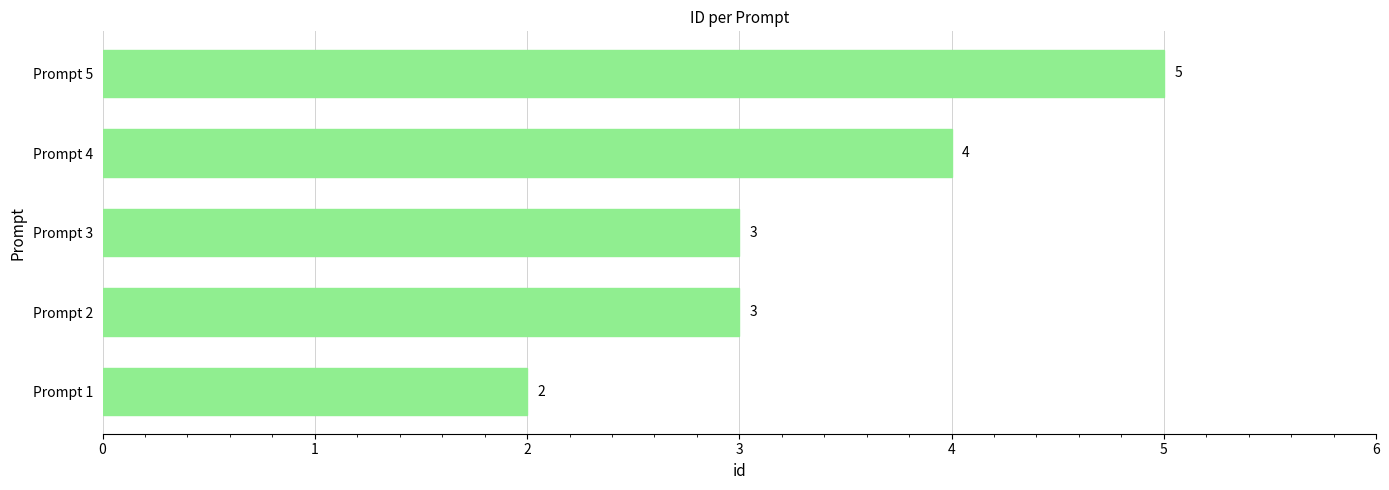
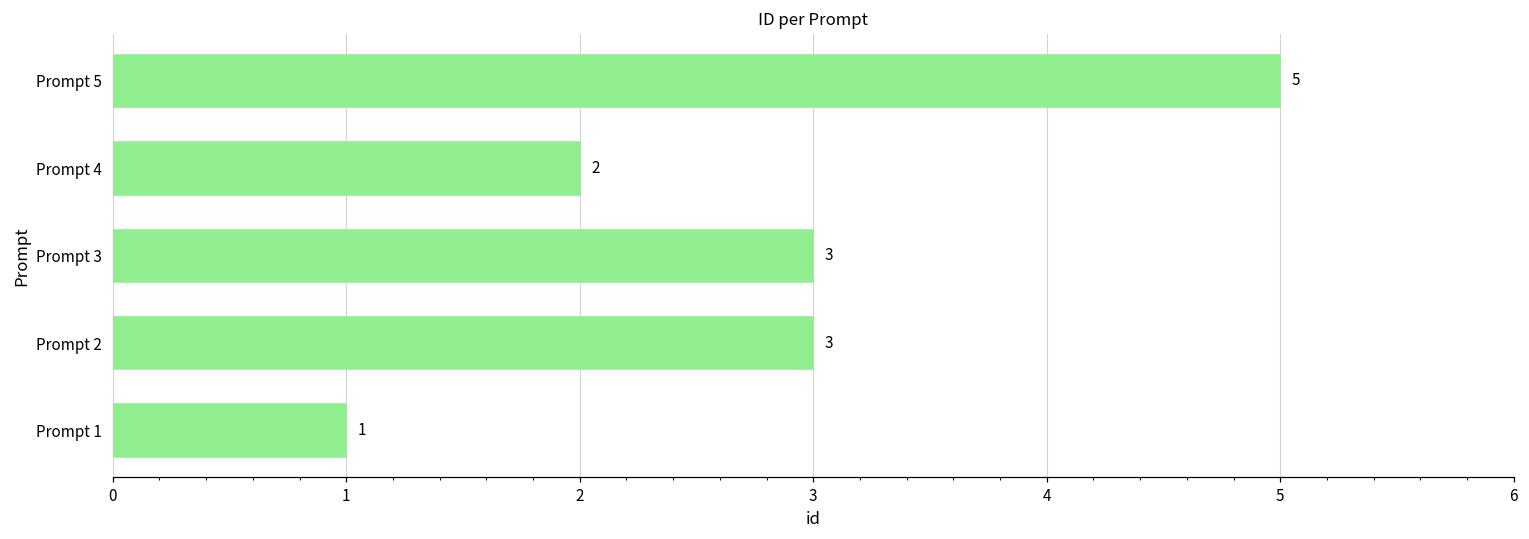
  {
    "Prompt 5": 5,
-   "Prompt 4": 4,
+   "Prompt 4": 2,
    "Prompt 3": 3,
    "Prompt 2": 3,
-   "Prompt 1": 2
+   "Prompt 1": 1
  }
